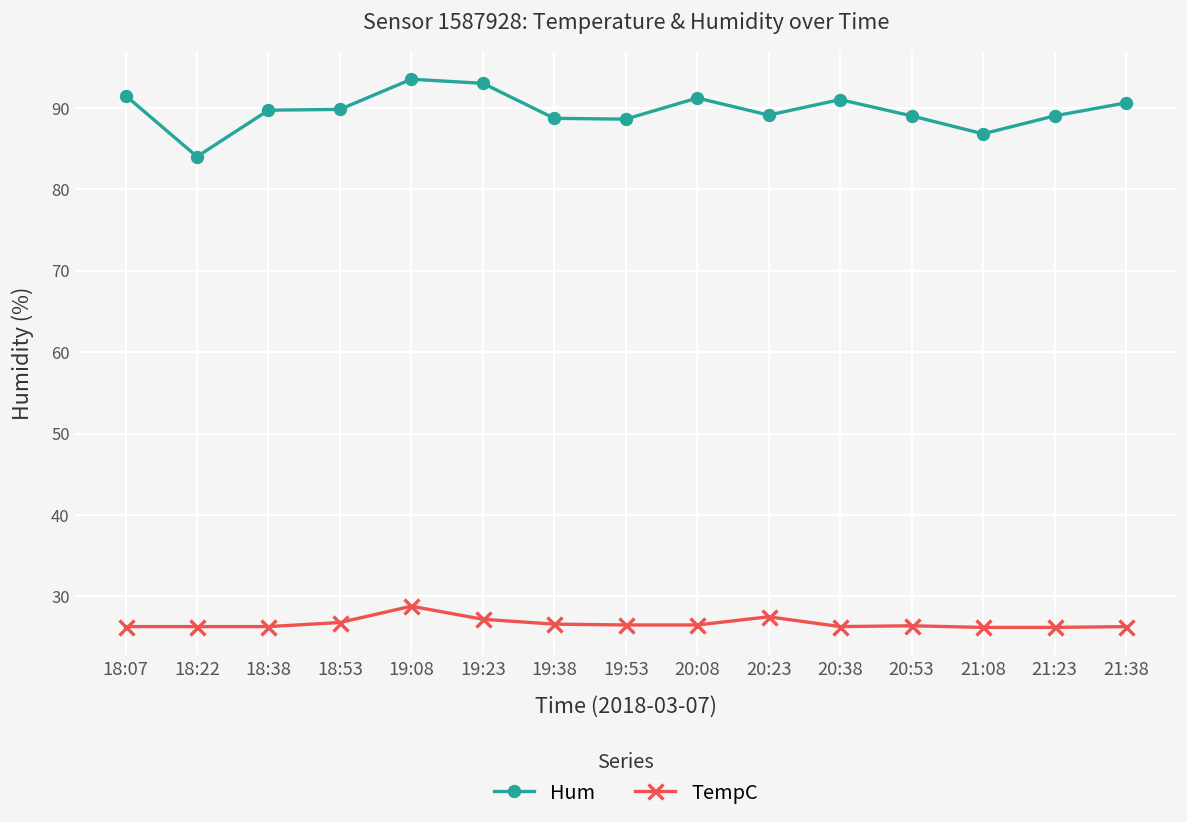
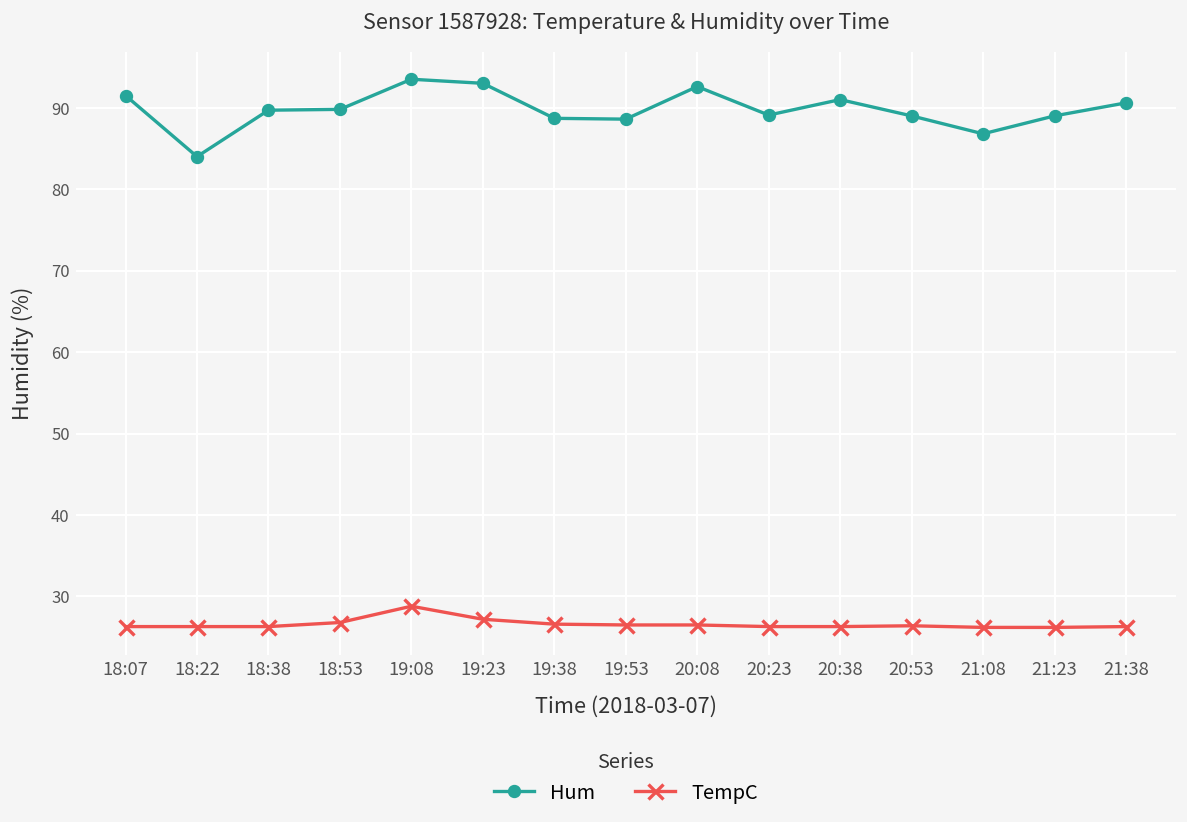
  {
    "Hum": {
      "18:07": 92,
      "18:22": 84,
      "18:38": 90,
      "18:53": 90,
      "19:08": 94,
      "19:23": 93,
      "19:38": 89,
      "19:53": 89,
-     "20:08": 91,
+     "20:08": 93,
      "20:23": 89,
      "20:38": 91,
      "20:53": 89,
      "21:08": 87,
      "21:23": 89,
      "21:38": 91
    },
    "TempC": {
      "18:07": 26,
      "18:22": 26,
      "18:38": 26,
      "18:53": 27,
      "19:08": 29,
      "19:23": 27,
      "19:38": 27,
      "19:53": 27,
      "20:08": 27,
-     "20:23": 28,
+     "20:23": 26,
      "20:38": 26,
      "20:53": 26,
      "21:08": 26,
      "21:23": 26,
      "21:38": 26
    }
  }
